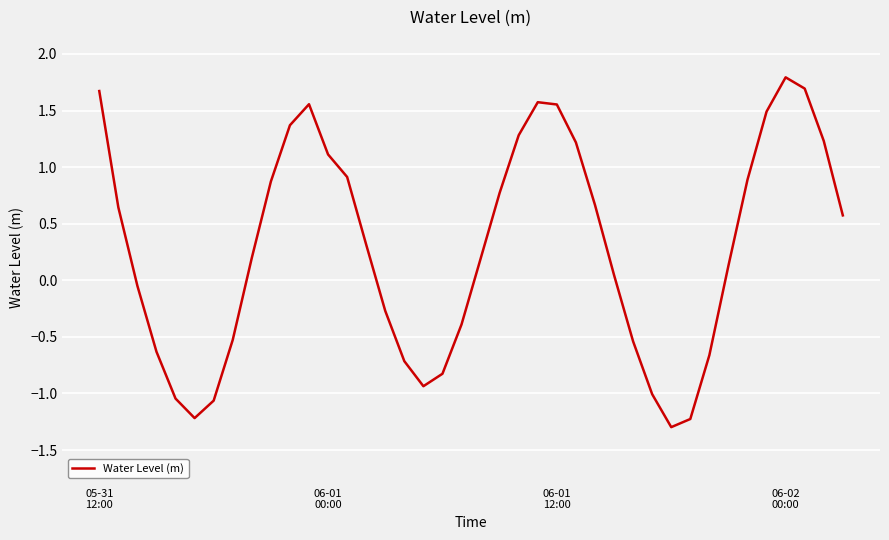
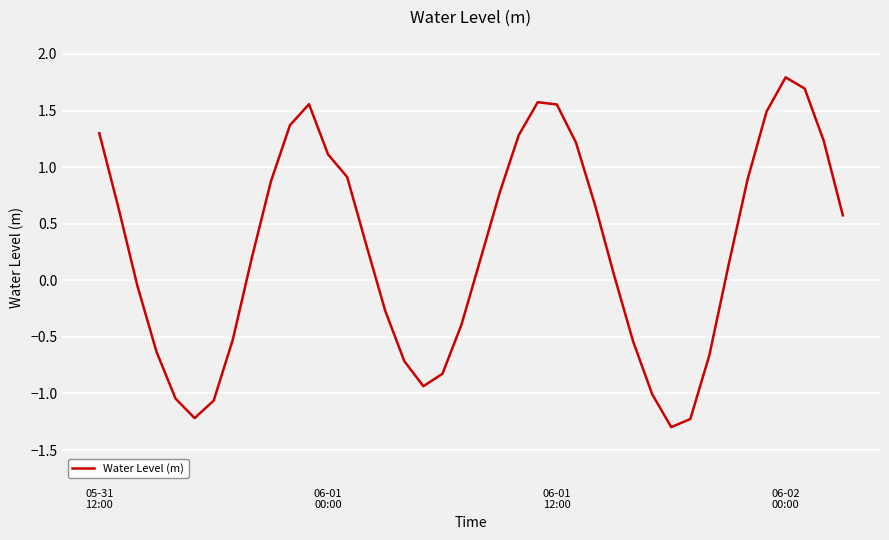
  {
-   "05-31 12:00": 1.67,
+   "05-31 12:00": 1.30,
    "06-01 00:00": 1.11,
    "06-01 12:00": 1.55,
    "06-02 00:00": 1.79
  }
